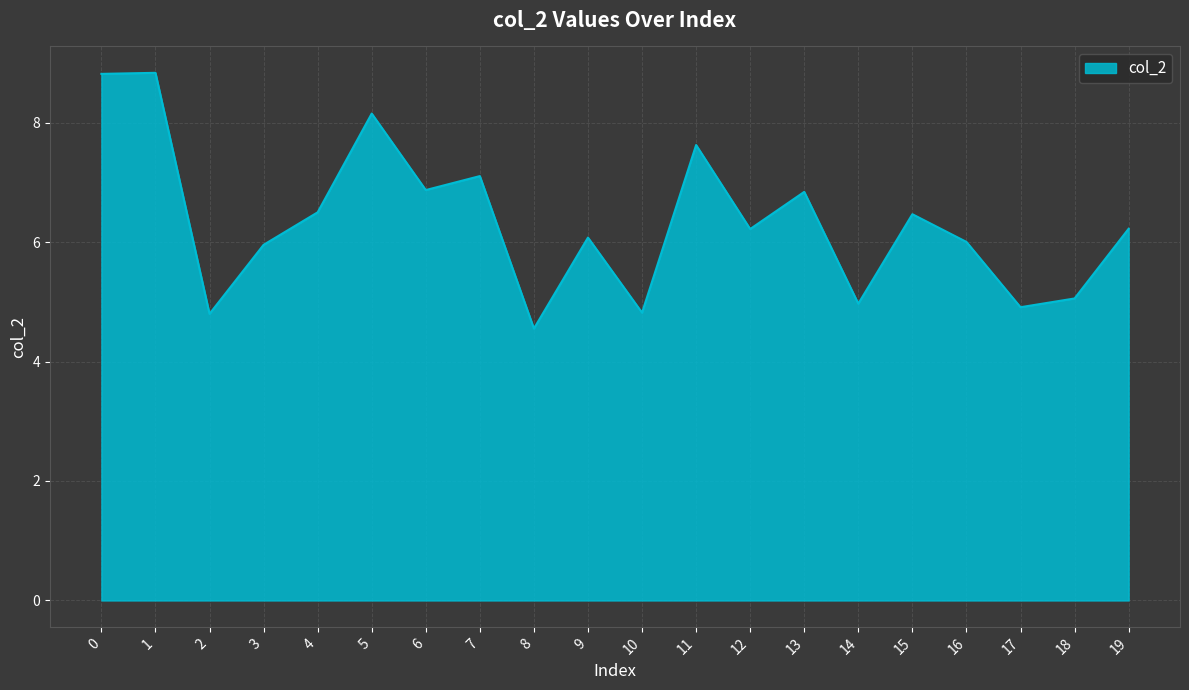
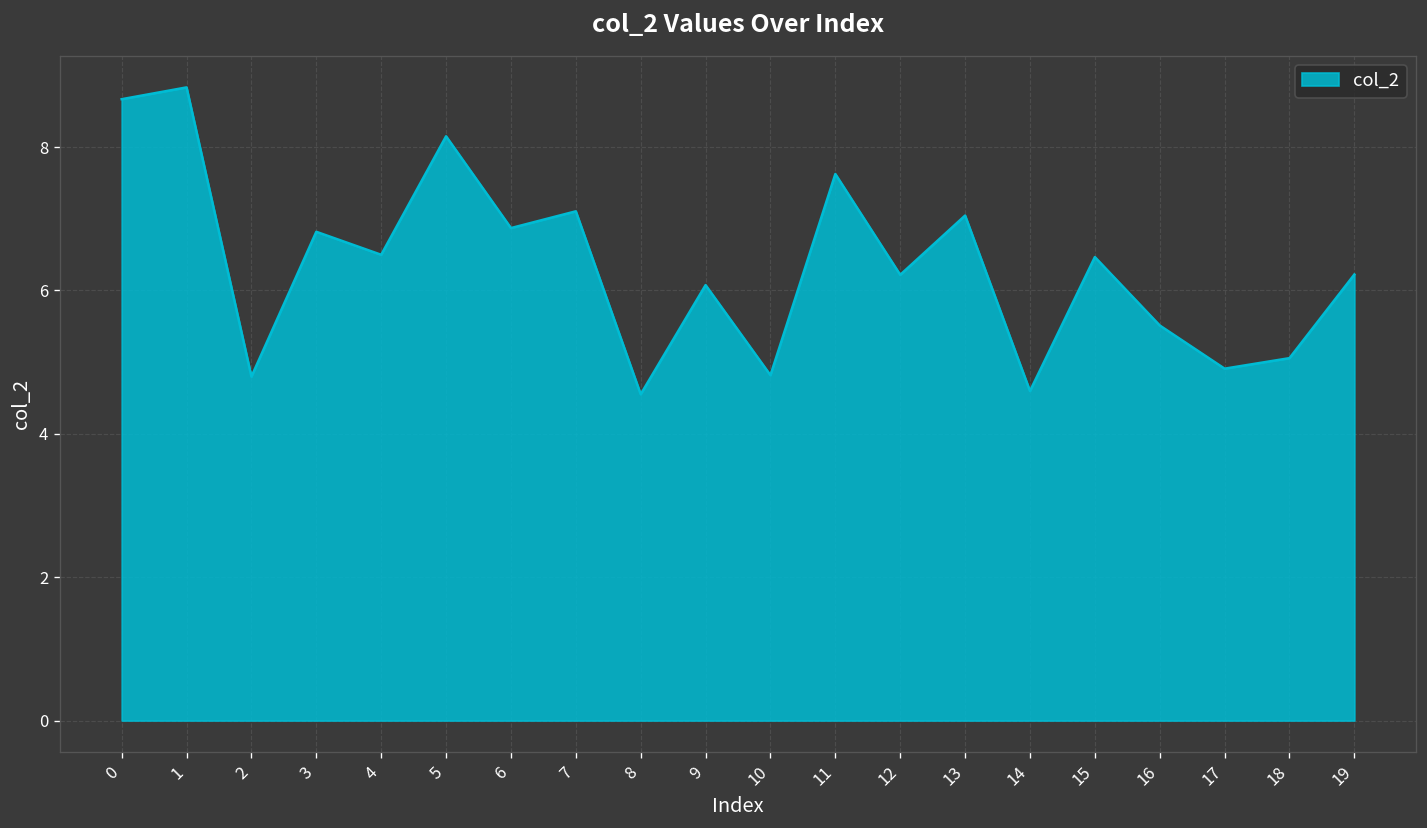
  {
-   "0": 8.8,
+   "0": 8.7,
    "1": 8.8,
    "2": 4.8,
-   "3": 6.0,
+   "3": 6.8,
    "4": 6.5,
    "5": 8.1,
    "6": 6.9,
    "7": 7.1,
    "8": 4.6,
    "9": 6.1,
    "10": 4.8,
    "11": 7.6,
    "12": 6.2,
-   "13": 6.8,
-   "14": 5.0,
+   "13": 7.0,
+   "14": 4.6,
    "15": 6.5,
-   "16": 6.0,
+   "16": 5.5,
    "17": 4.9,
    "18": 5.1,
    "19": 6.2
  }
